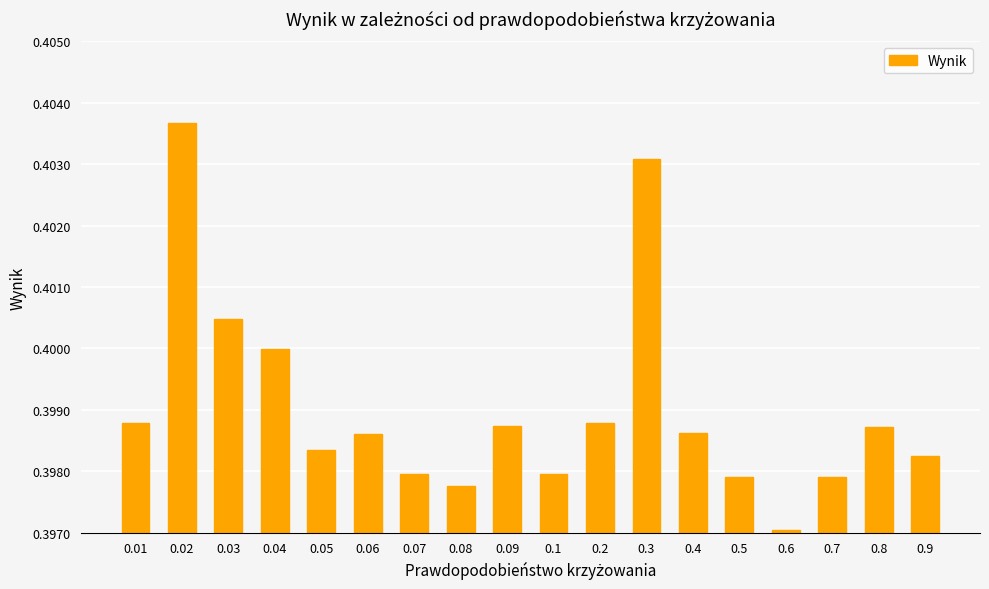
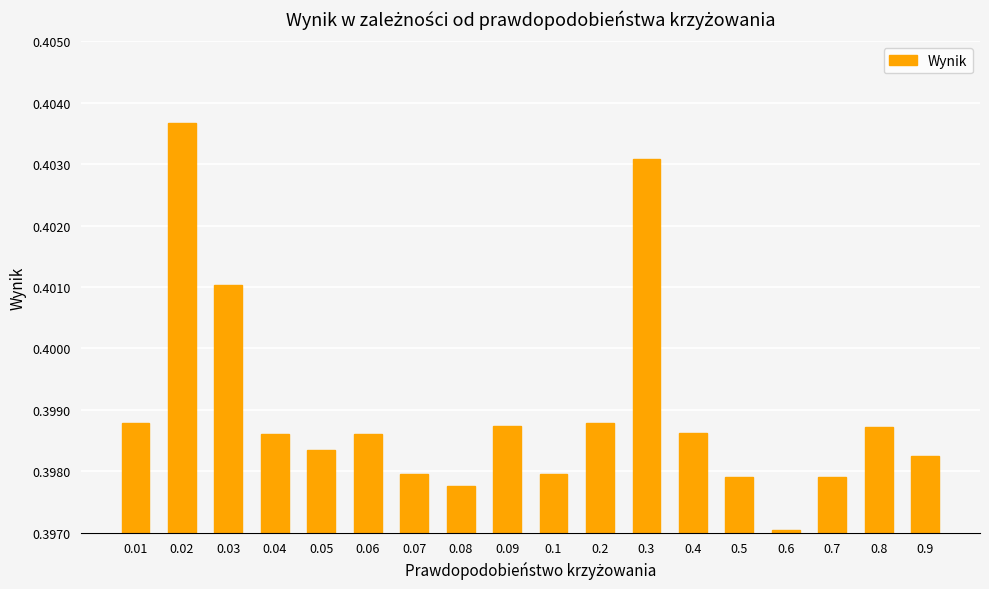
  {
    "0.01": 0.3988,
    "0.02": 0.4037,
-   "0.03": 0.4005,
-   "0.04": 0.4000,
+   "0.03": 0.4010,
+   "0.04": 0.3986,
    "0.05": 0.3984,
    "0.06": 0.3986,
    "0.07": 0.3980,
    "0.08": 0.3978,
    "0.09": 0.3987,
    "0.1": 0.3980,
    "0.2": 0.3988,
    "0.3": 0.4031,
    "0.4": 0.3986,
    "0.5": 0.3979,
    "0.6": 0.3970,
    "0.7": 0.3979,
    "0.8": 0.3987,
    "0.9": 0.3983
  }
